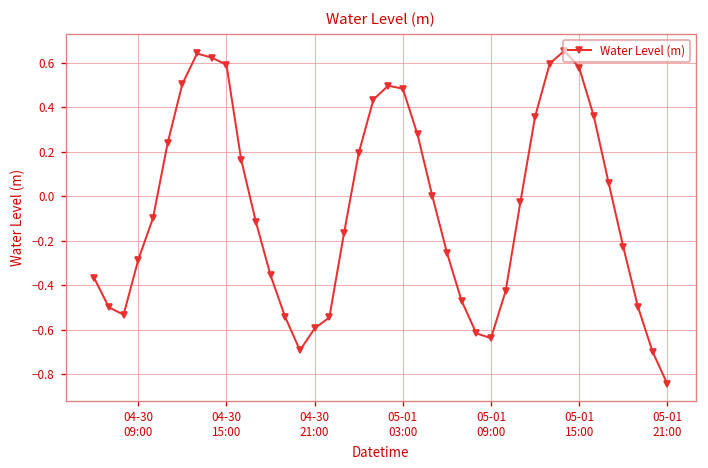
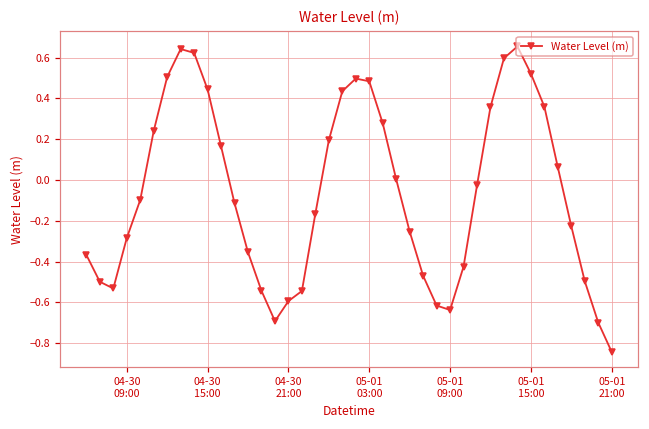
  {
    "04-30 09:00": -0.28,
-   "04-30 15:00": 0.59,
+   "04-30 15:00": 0.44,
    "04-30 21:00": -0.59,
    "05-01 03:00": 0.48,
    "05-01 09:00": -0.64,
-   "05-01 15:00": 0.58,
+   "05-01 15:00": 0.52,
    "05-01 21:00": -0.84
  }
